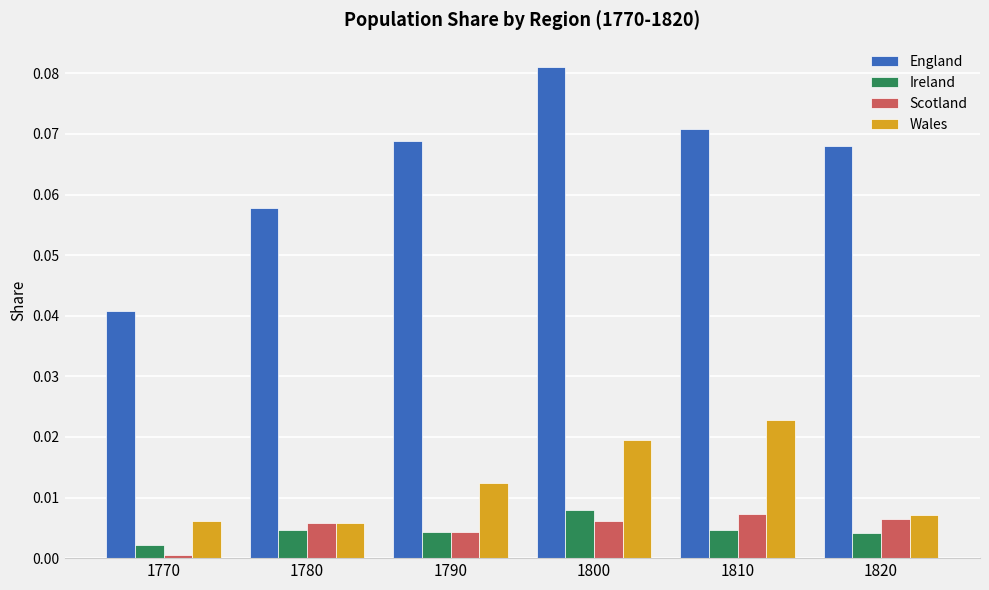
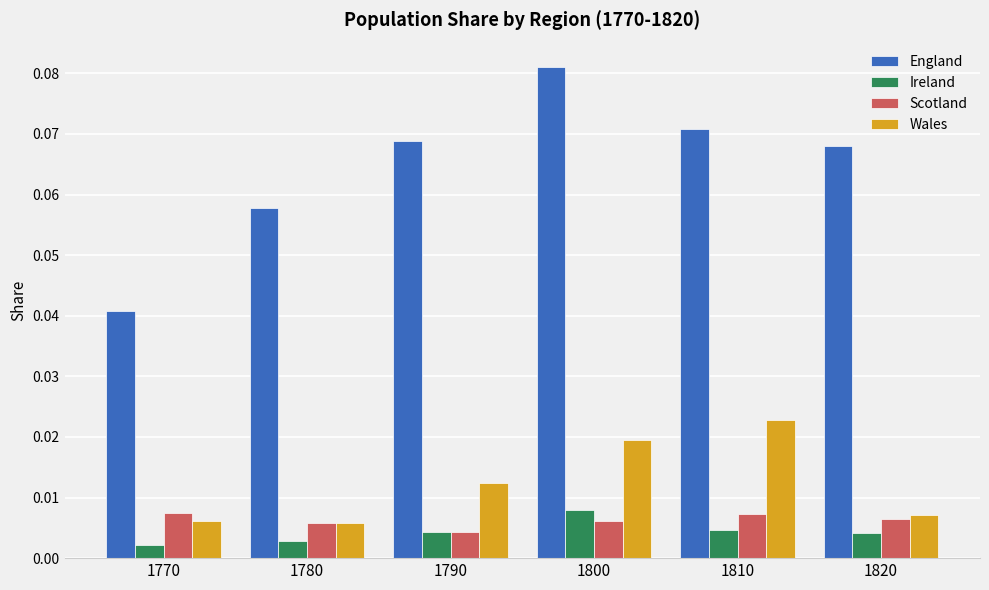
  {
    "England": {
      "1770": 0.041,
      "1780": 0.058,
      "1790": 0.069,
      "1800": 0.081,
      "1810": 0.071,
      "1820": 0.068
    },
    "Ireland": {
      "1770": 0.002,
-     "1780": 0.005,
+     "1780": 0.003,
      "1790": 0.004,
      "1800": 0.008,
      "1810": 0.005,
      "1820": 0.004
    },
    "Scotland": {
-     "1770": 0.001,
+     "1770": 0.007,
      "1780": 0.006,
      "1790": 0.004,
      "1800": 0.006,
      "1810": 0.007,
      "1820": 0.006
    },
    "Wales": {
      "1770": 0.006,
      "1780": 0.006,
      "1790": 0.012,
      "1800": 0.019,
      "1810": 0.023,
      "1820": 0.007
    }
  }
